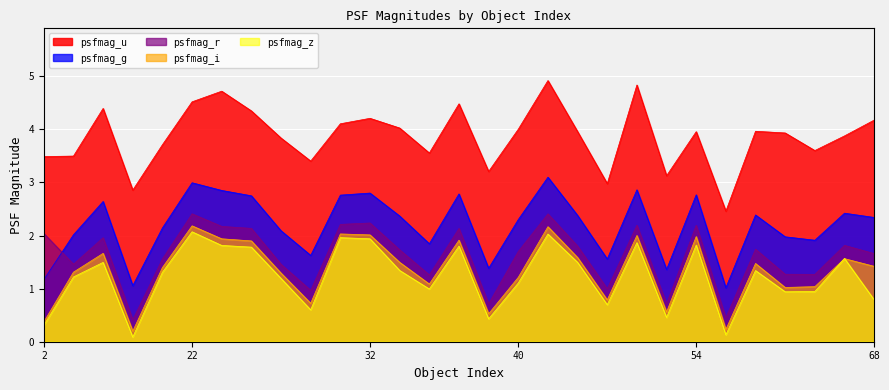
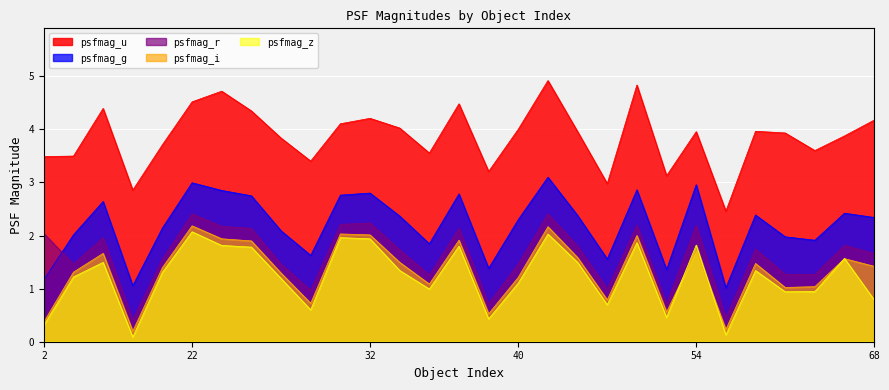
  {
    "psfmag_u": {
      "2": 3.5,
      "22": 4.5,
      "32": 4.2,
      "40": 4.0,
      "54": 4.0,
      "68": 4.2
    },
    "psfmag_g": {
      "2": 1.2,
      "22": 3.0,
      "32": 2.8,
      "40": 2.3,
-     "54": 2.8,
+     "54": 3.0,
      "68": 2.3
    },
    "psfmag_r": {
      "2": 2.0,
      "22": 2.4,
      "32": 2.2,
-     "40": 1.7,
+     "40": 1.5,
      "54": 2.2,
      "68": 1.7
    },
    "psfmag_i": {
      "2": 0.4,
      "22": 2.2,
      "32": 2.0,
      "40": 1.2,
-     "54": 2.0,
+     "54": 1.7,
      "68": 1.4
    },
    "psfmag_z": {
      "2": 0.3,
      "22": 2.1,
      "32": 1.9,
      "40": 1.1,
      "54": 1.8,
      "68": 0.8
    }
  }
